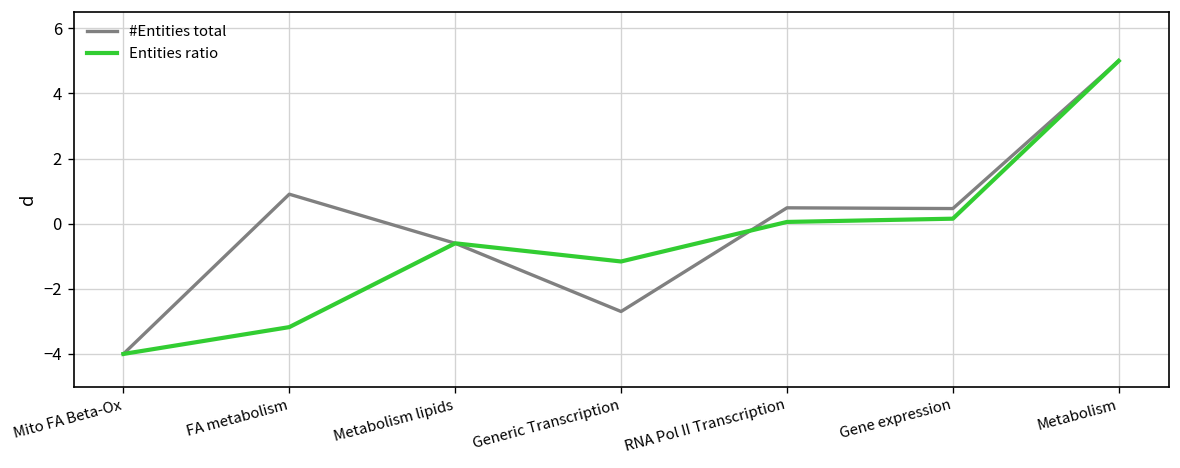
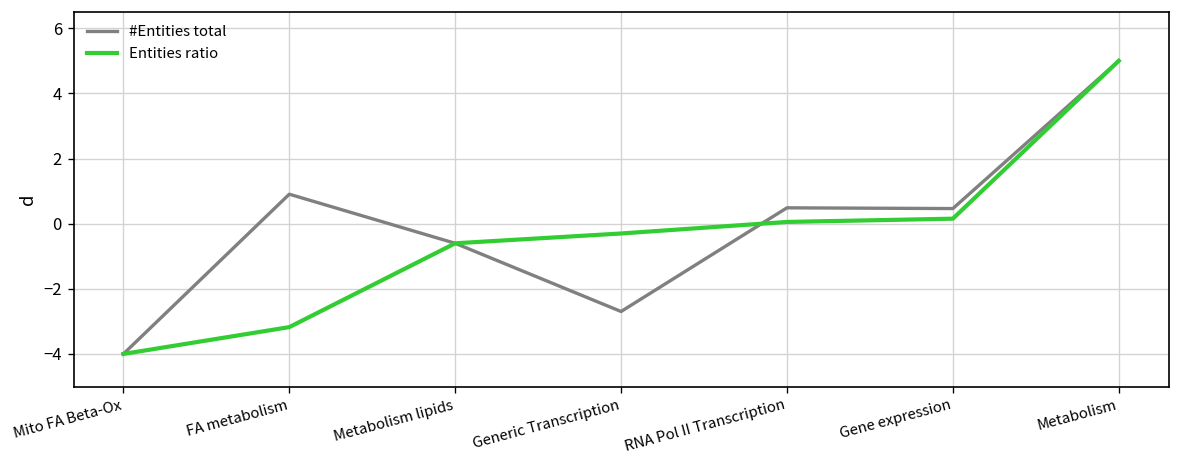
  {
    "#Entities total": {
      "FA metabolism": 0.9,
      "Generic Transcription": -2.7,
      "RNA Pol II Transcription": 0.5,
      "Gene expression": 0.5
    },
    "Entities ratio": {
      "FA metabolism": -3.2,
-     "Generic Transcription": -1.2,
+     "Generic Transcription": -0.3,
      "RNA Pol II Transcription": 0.1,
      "Gene expression": 0.2
    }
  }
